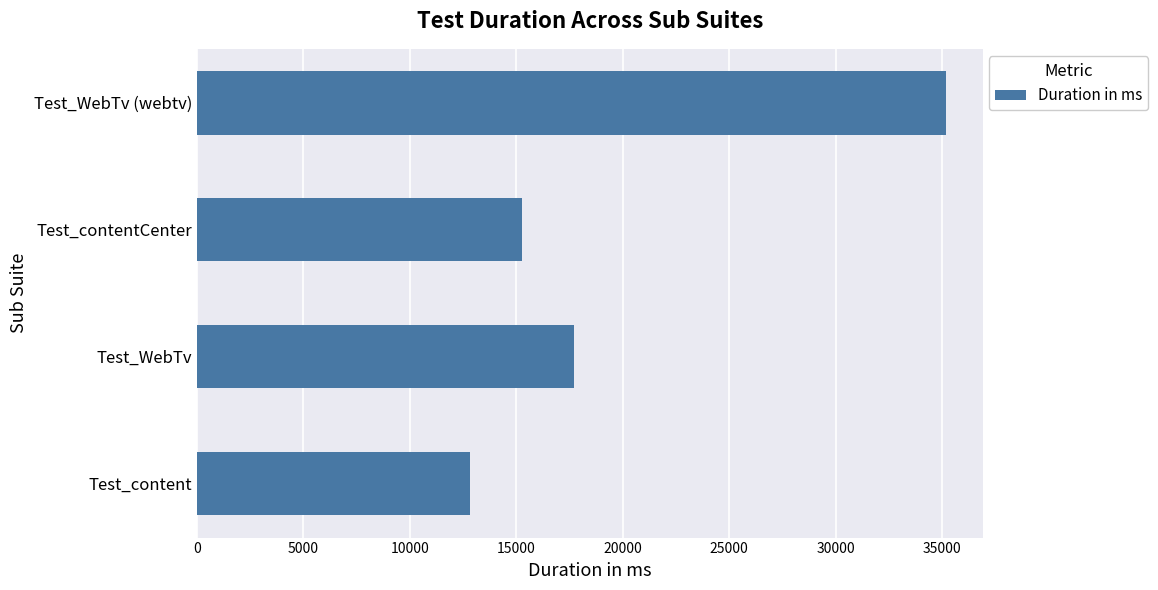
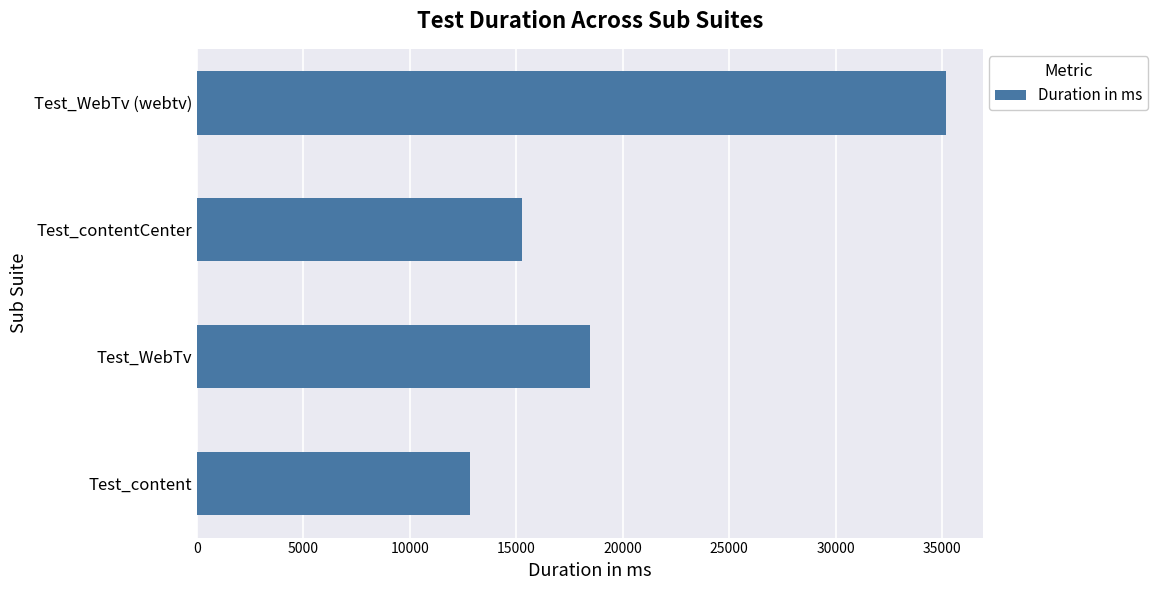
  {
    "Test_WebTv (webtv)": 35200,
    "Test_contentCenter": 15300,
-   "Test_WebTv": 17700,
+   "Test_WebTv": 18400,
    "Test_content": 12800
  }
